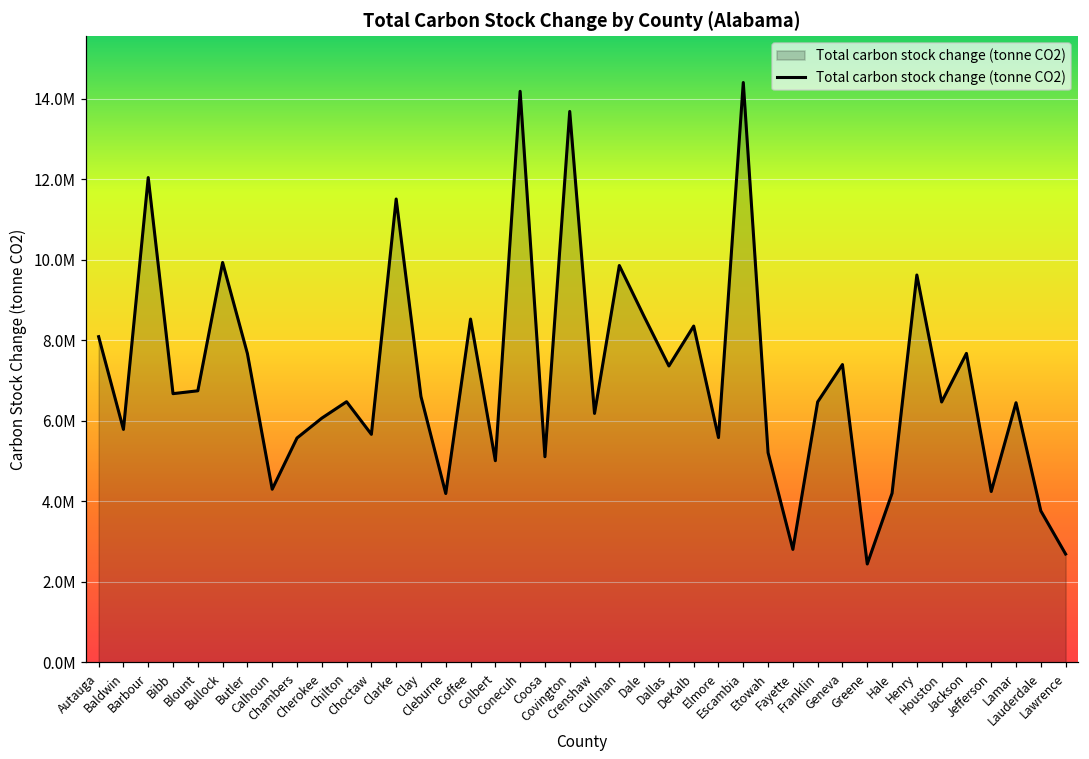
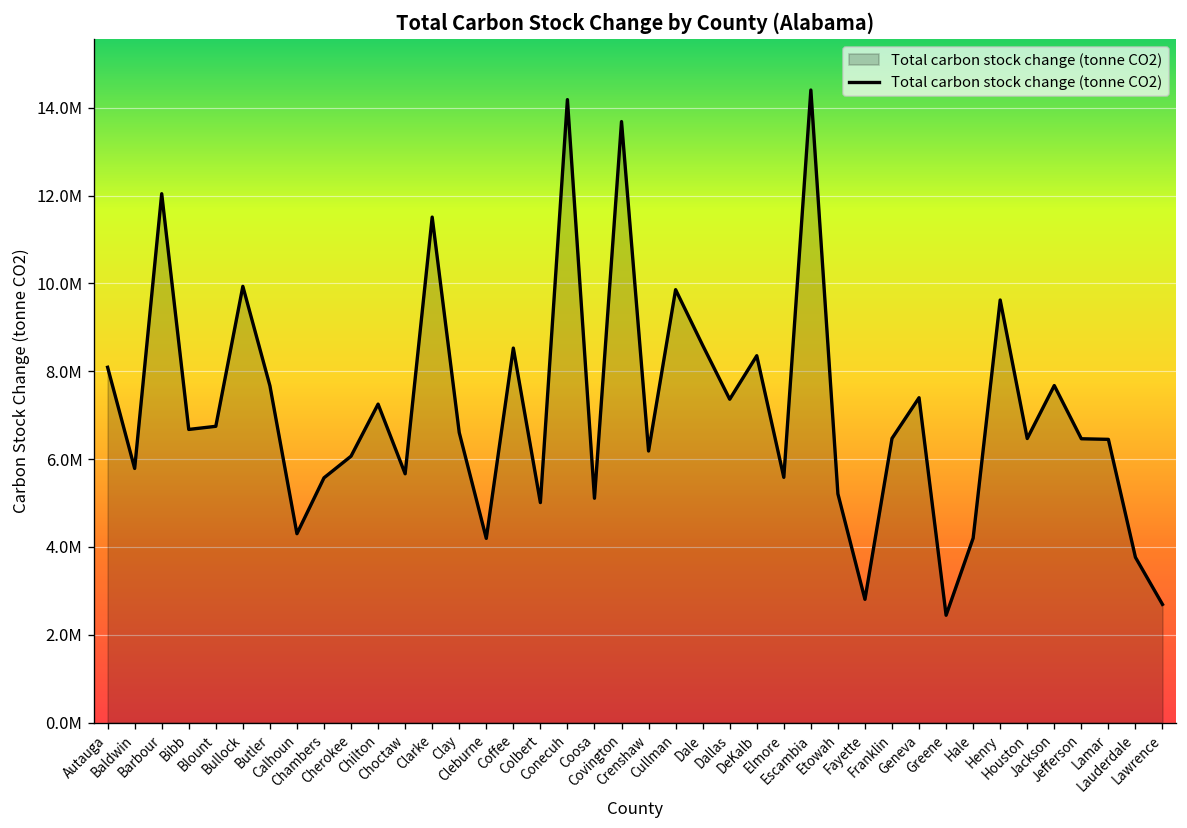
  {
    "Autauga": 8100000,
    "Baldwin": 5800000,
    "Barbour": 12000000,
    "Bibb": 6700000,
    "Blount": 6700000,
    "Bullock": 9900000,
    "Butler": 7700000,
    "Calhoun": 4300000,
    "Chambers": 5600000,
    "Cherokee": 6100000,
-   "Chilton": 6500000,
+   "Chilton": 7300000,
    "Choctaw": 5700000,
    "Clarke": 11500000,
    "Clay": 6600000,
    "Cleburne": 4200000,
    "Coffee": 8500000,
    "Colbert": 5000000,
    "Conecuh": 14200000,
    "Coosa": 5100000,
    "Covington": 13700000,
    "Crenshaw": 6200000,
    "Cullman": 9900000,
    "Dale": 8600000,
    "Dallas": 7400000,
    "DeKalb": 8400000,
    "Elmore": 5600000,
    "Escambia": 14400000,
    "Etowah": 5200000,
    "Fayette": 2800000,
    "Franklin": 6500000,
    "Geneva": 7400000,
    "Greene": 2400000,
    "Hale": 4200000,
    "Henry": 9600000,
    "Houston": 6500000,
    "Jackson": 7700000,
-   "Jefferson": 4200000,
+   "Jefferson": 6500000,
    "Lamar": 6400000,
    "Lauderdale": 3800000,
    "Lawrence": 2700000
  }
